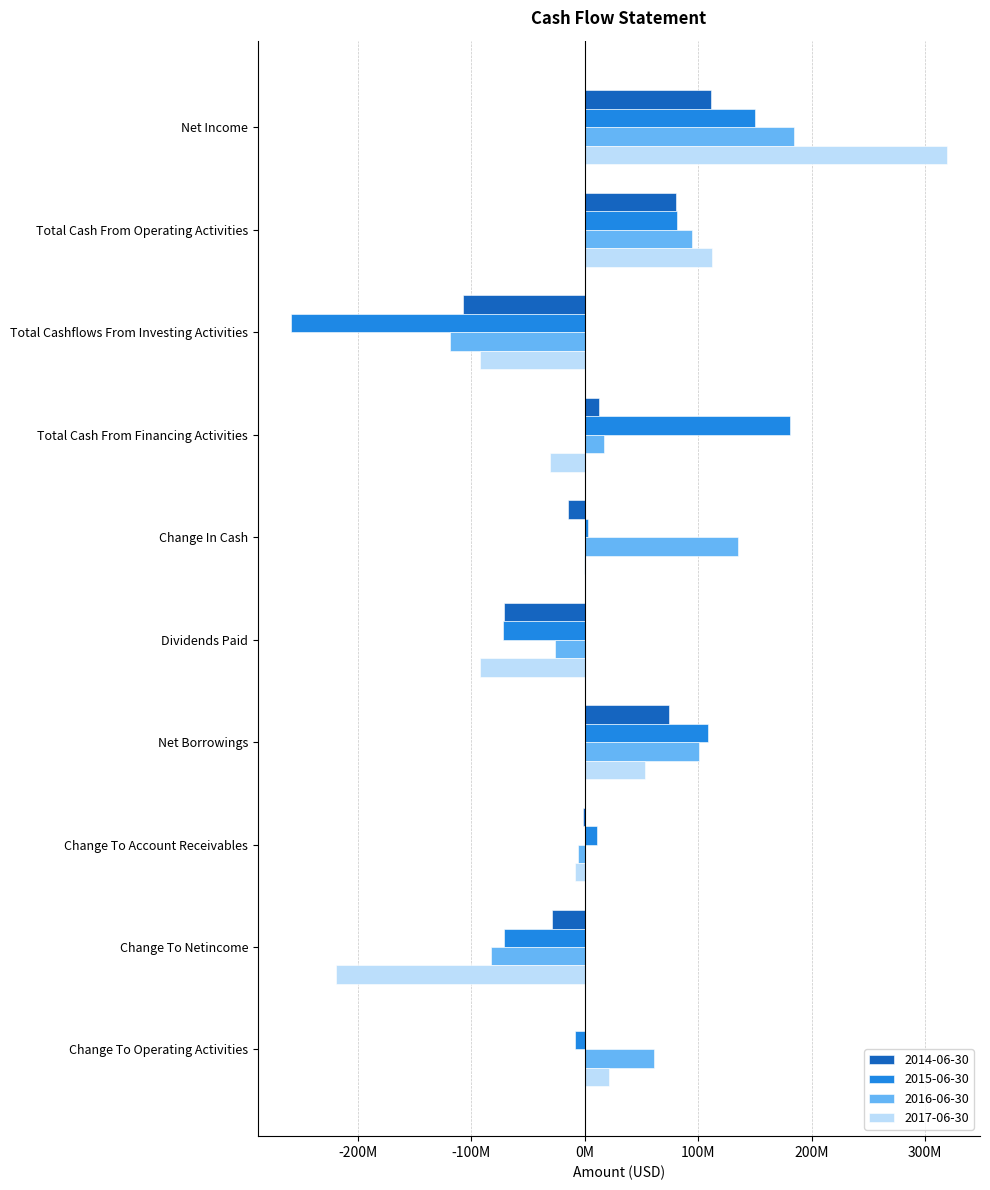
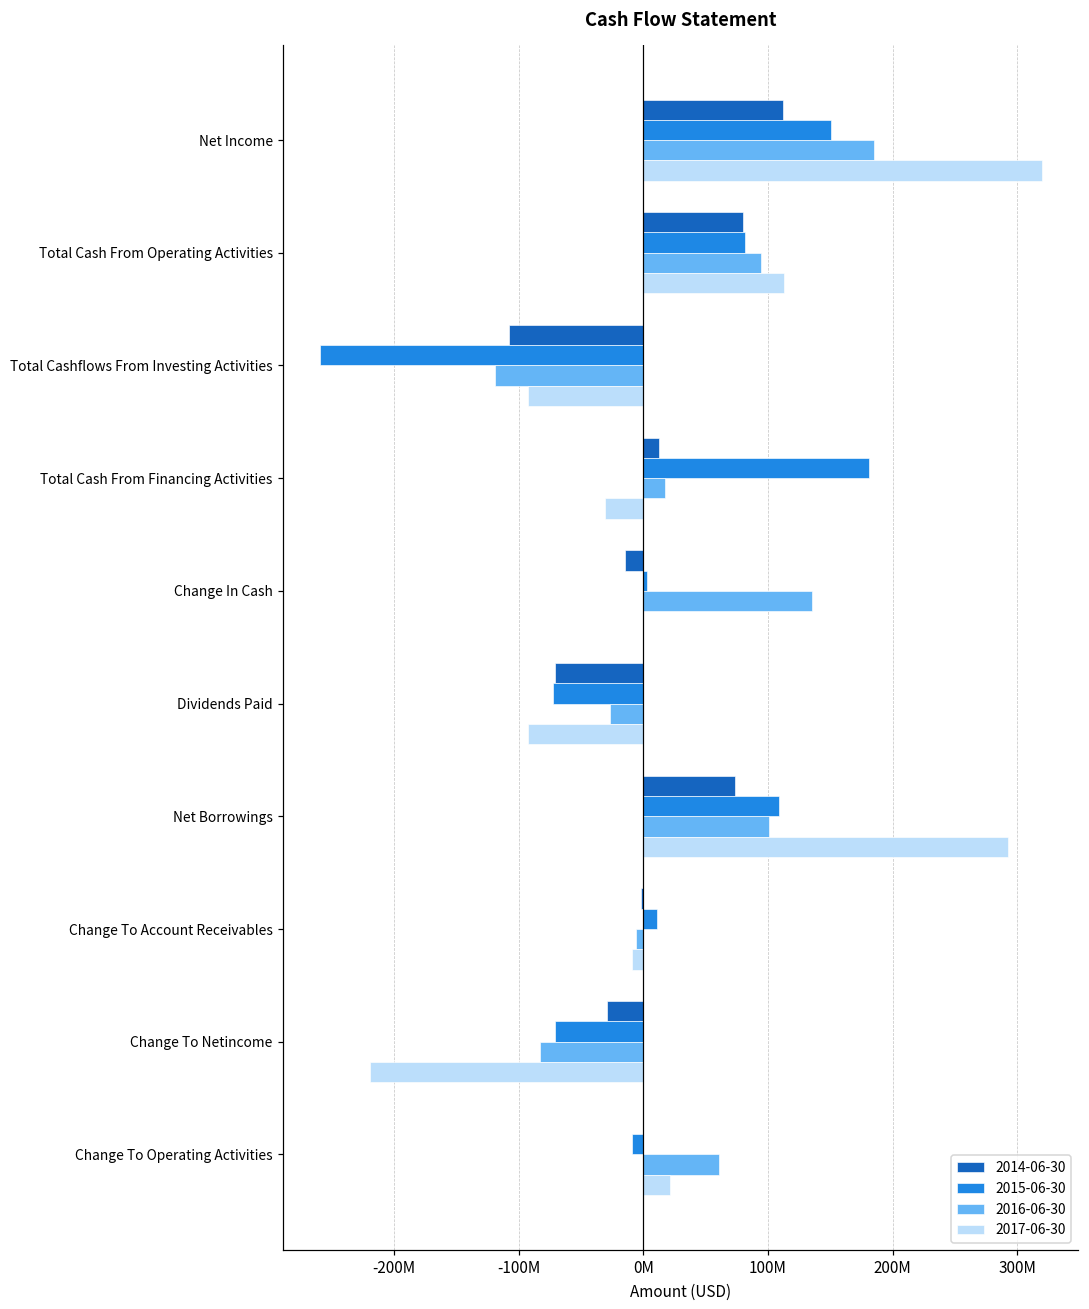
  {
    "2016-06-30": {
      "Net Income": 185000000,
      "Total Cash From Operating Activities": 94000000,
      "Total Cashflows From Investing Activities": -119000000,
      "Total Cash From Financing Activities": 17000000,
      "Change In Cash": 135000000,
      "Dividends Paid": -26000000,
      "Net Borrowings": 101000000,
      "Change To Account Receivables": -6000000,
      "Change To Netincome": -83000000,
      "Change To Operating Activities": 61000000
    },
    "2017-06-30": {
      "Net Income": 320000000,
      "Total Cash From Operating Activities": 112000000,
      "Total Cashflows From Investing Activities": -92000000,
      "Total Cash From Financing Activities": -30000000,
      "Dividends Paid": -93000000,
-     "Net Borrowings": 53000000,
+     "Net Borrowings": 292000000,
      "Change To Account Receivables": -9000000,
      "Change To Netincome": -220000000,
      "Change To Operating Activities": 21000000
    }
  }
